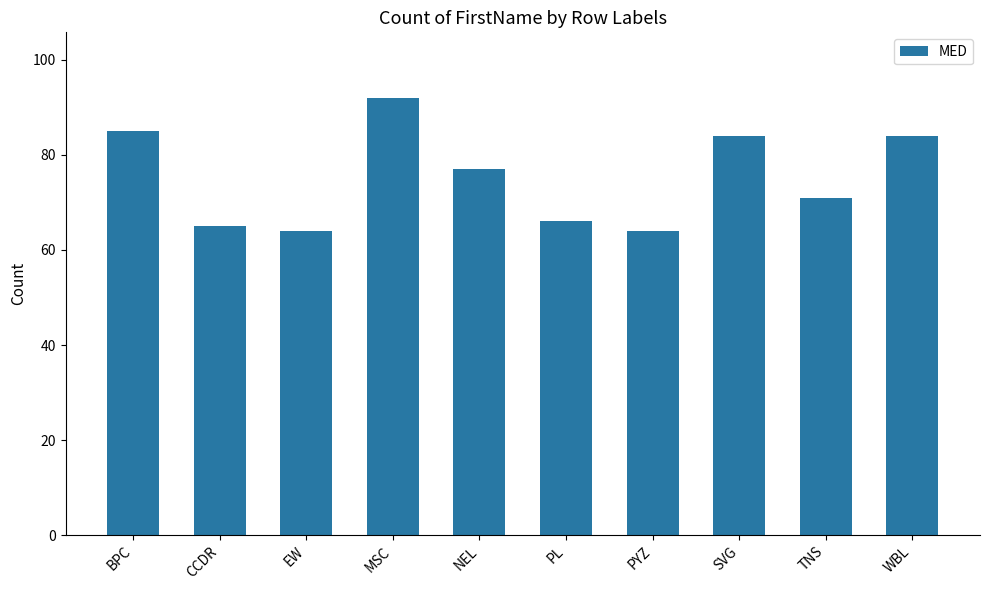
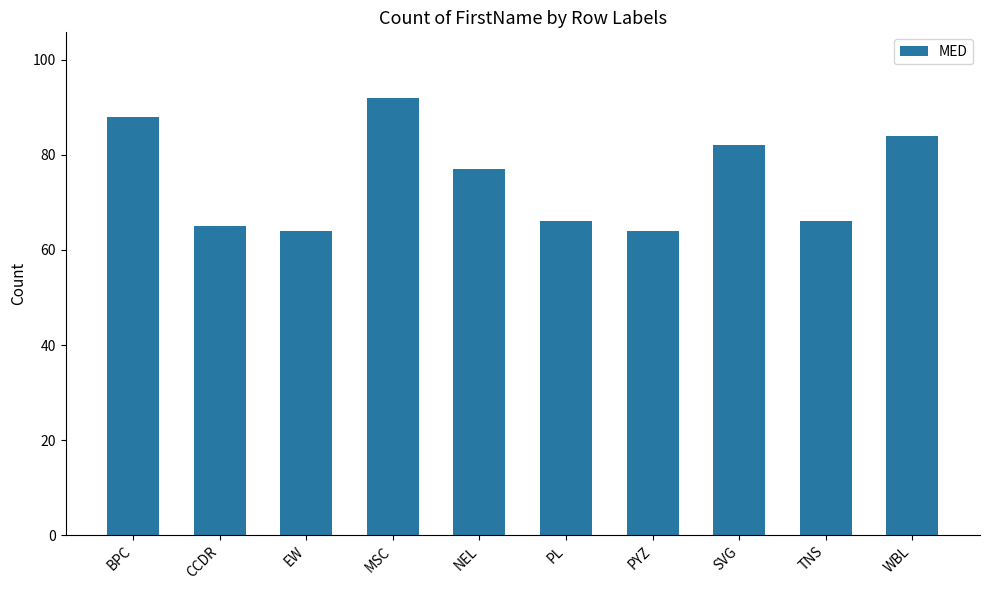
  {
-   "BPC": 85,
+   "BPC": 88,
    "CCDR": 65,
    "EW": 64,
    "MSC": 92,
    "NEL": 77,
    "PL": 66,
    "PYZ": 64,
-   "SVG": 84,
-   "TNS": 71,
+   "SVG": 82,
+   "TNS": 66,
    "WBL": 84
  }
